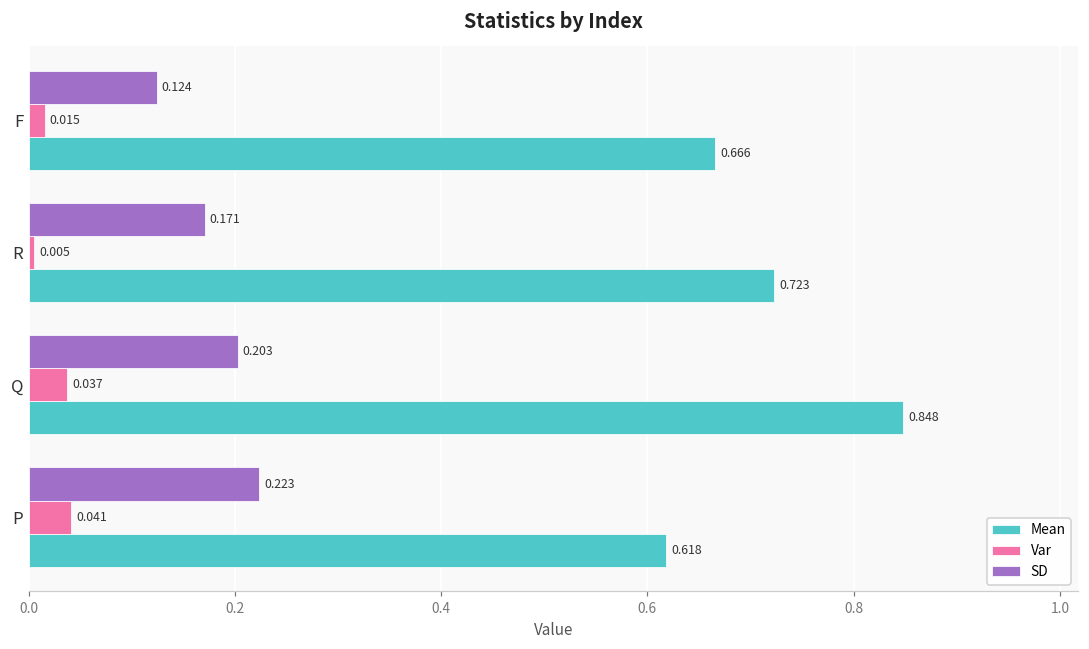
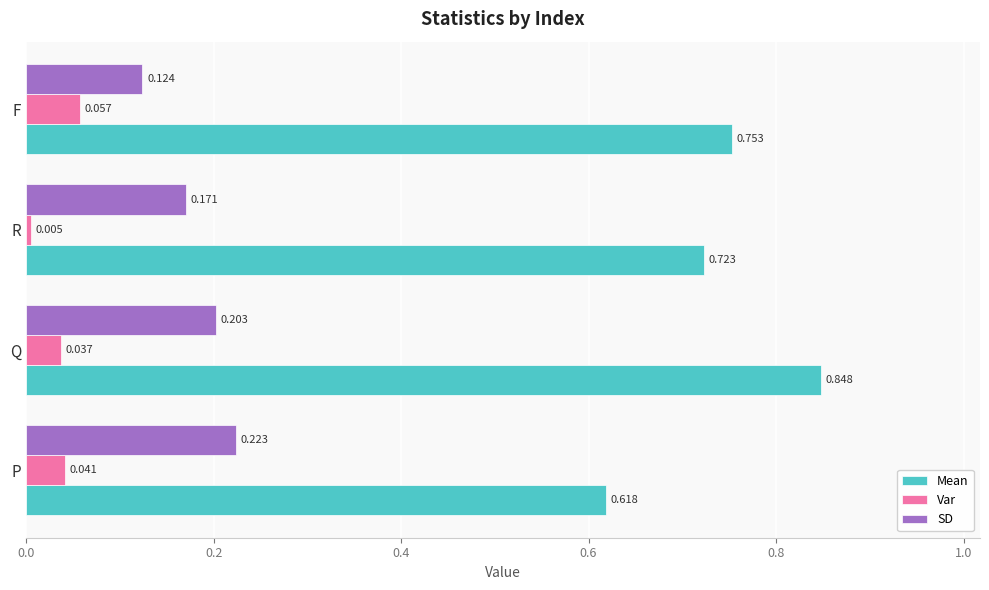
  {
    "Mean": {
-     "F": 0.666,
+     "F": 0.753,
      "R": 0.723,
      "Q": 0.848,
      "P": 0.618
    },
    "Var": {
-     "F": 0.015,
+     "F": 0.057,
      "R": 0.005,
      "Q": 0.037,
      "P": 0.041
    },
    "SD": {
      "F": 0.124,
      "R": 0.171,
      "Q": 0.203,
      "P": 0.223
    }
  }
